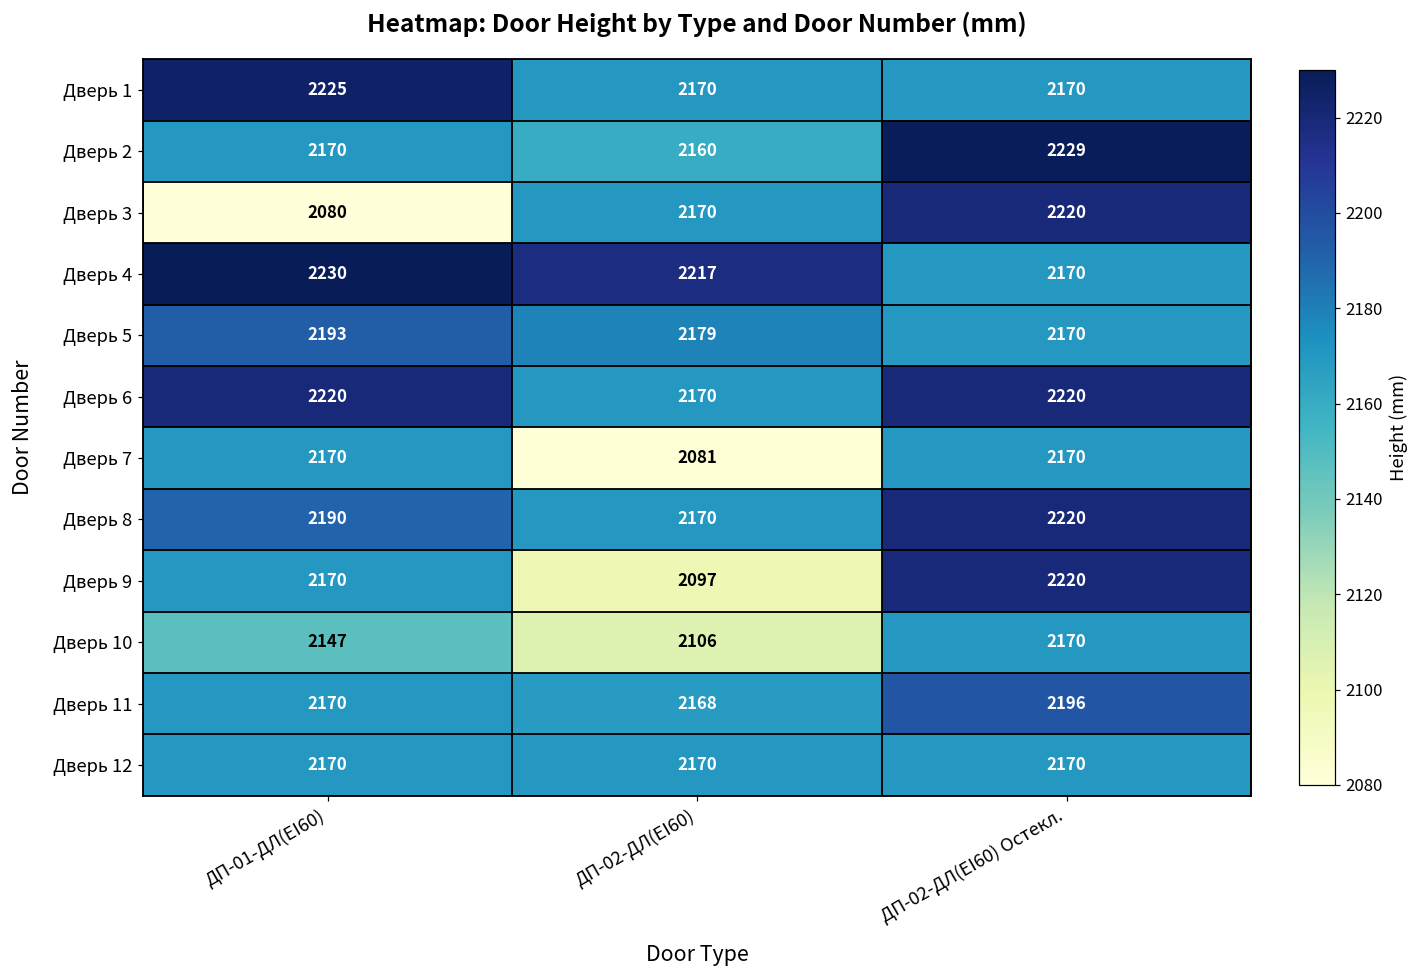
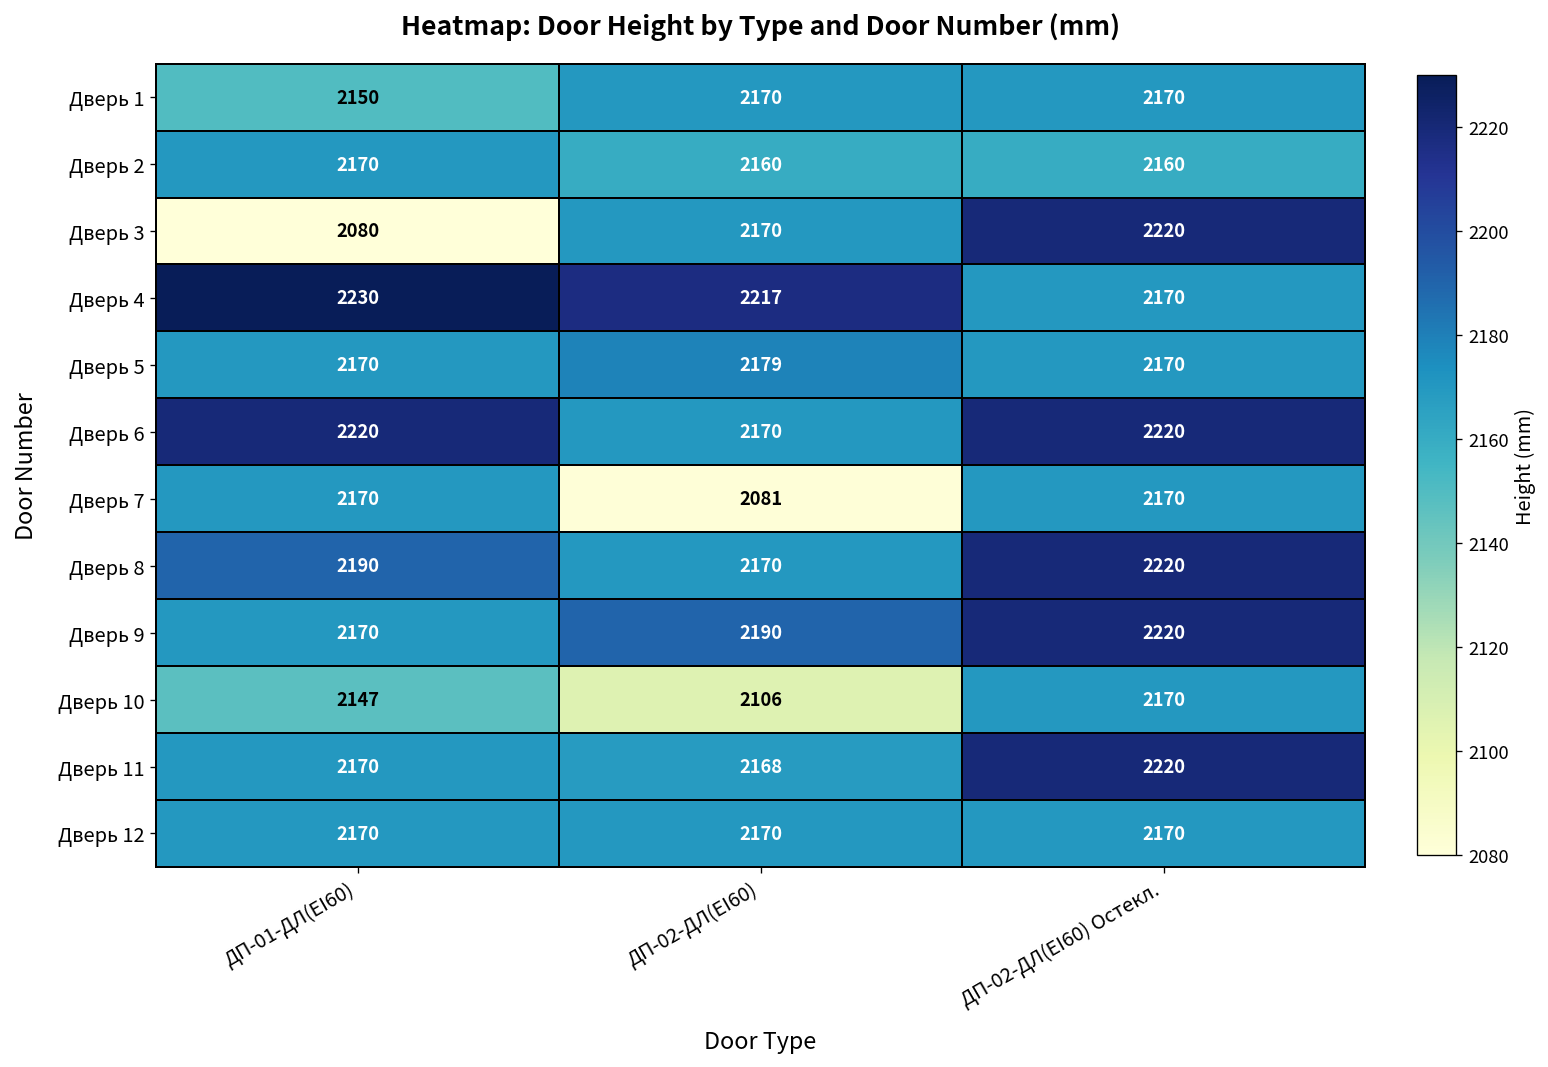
  {
    "Дверь 1": {
-     "ДП-01-ДЛ(EI60)": 2225,
+     "ДП-01-ДЛ(EI60)": 2150,
      "ДП-02-ДЛ(EI60)": 2170,
      "ДП-02-ДЛ(EI60) Остекл.": 2170
    },
    "Дверь 2": {
      "ДП-01-ДЛ(EI60)": 2170,
      "ДП-02-ДЛ(EI60)": 2160,
-     "ДП-02-ДЛ(EI60) Остекл.": 2229
+     "ДП-02-ДЛ(EI60) Остекл.": 2160
    },
    "Дверь 3": {
      "ДП-01-ДЛ(EI60)": 2080,
      "ДП-02-ДЛ(EI60)": 2170,
      "ДП-02-ДЛ(EI60) Остекл.": 2220
    },
    "Дверь 4": {
      "ДП-01-ДЛ(EI60)": 2230,
      "ДП-02-ДЛ(EI60)": 2217,
      "ДП-02-ДЛ(EI60) Остекл.": 2170
    },
    "Дверь 5": {
-     "ДП-01-ДЛ(EI60)": 2193,
+     "ДП-01-ДЛ(EI60)": 2170,
      "ДП-02-ДЛ(EI60)": 2179,
      "ДП-02-ДЛ(EI60) Остекл.": 2170
    },
    "Дверь 6": {
      "ДП-01-ДЛ(EI60)": 2220,
      "ДП-02-ДЛ(EI60)": 2170,
      "ДП-02-ДЛ(EI60) Остекл.": 2220
    },
    "Дверь 7": {
      "ДП-01-ДЛ(EI60)": 2170,
      "ДП-02-ДЛ(EI60)": 2081,
      "ДП-02-ДЛ(EI60) Остекл.": 2170
    },
    "Дверь 8": {
      "ДП-01-ДЛ(EI60)": 2190,
      "ДП-02-ДЛ(EI60)": 2170,
      "ДП-02-ДЛ(EI60) Остекл.": 2220
    },
    "Дверь 9": {
      "ДП-01-ДЛ(EI60)": 2170,
-     "ДП-02-ДЛ(EI60)": 2097,
+     "ДП-02-ДЛ(EI60)": 2190,
      "ДП-02-ДЛ(EI60) Остекл.": 2220
    },
    "Дверь 10": {
      "ДП-01-ДЛ(EI60)": 2147,
      "ДП-02-ДЛ(EI60)": 2106,
      "ДП-02-ДЛ(EI60) Остекл.": 2170
    },
    "Дверь 11": {
      "ДП-01-ДЛ(EI60)": 2170,
      "ДП-02-ДЛ(EI60)": 2168,
-     "ДП-02-ДЛ(EI60) Остекл.": 2196
+     "ДП-02-ДЛ(EI60) Остекл.": 2220
    },
    "Дверь 12": {
      "ДП-01-ДЛ(EI60)": 2170,
      "ДП-02-ДЛ(EI60)": 2170,
      "ДП-02-ДЛ(EI60) Остекл.": 2170
    }
  }
